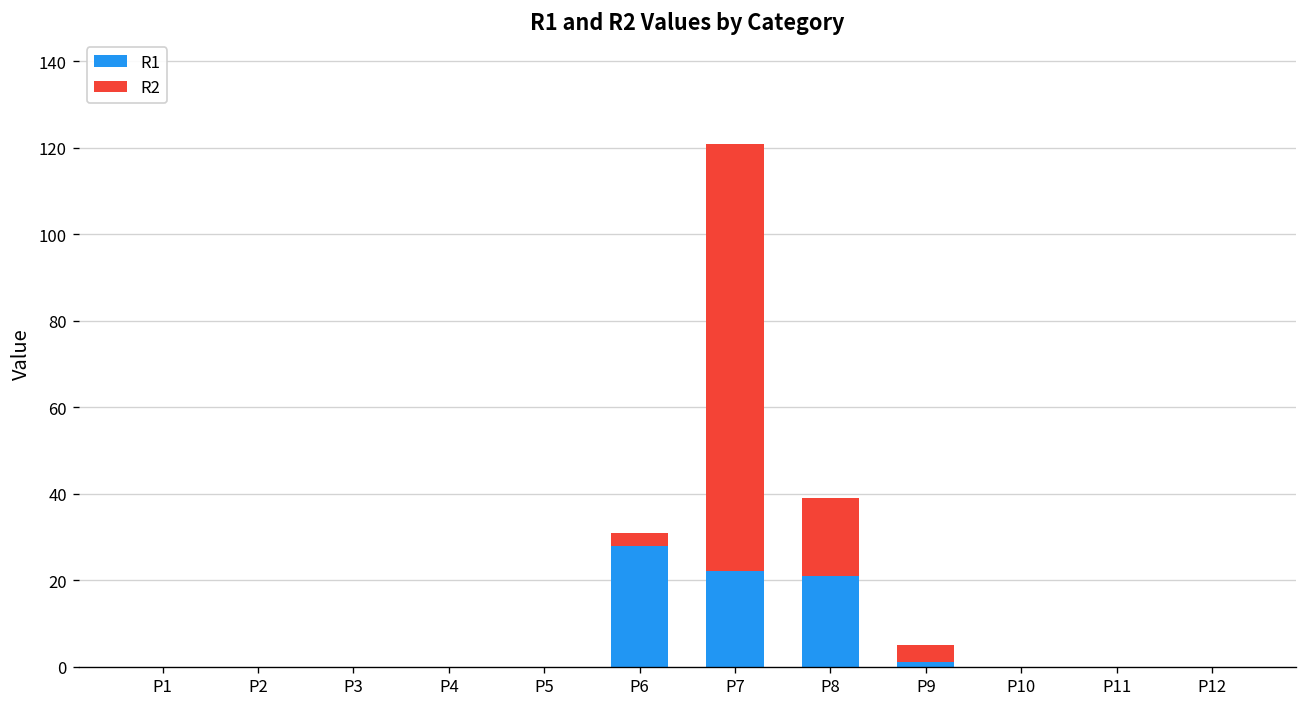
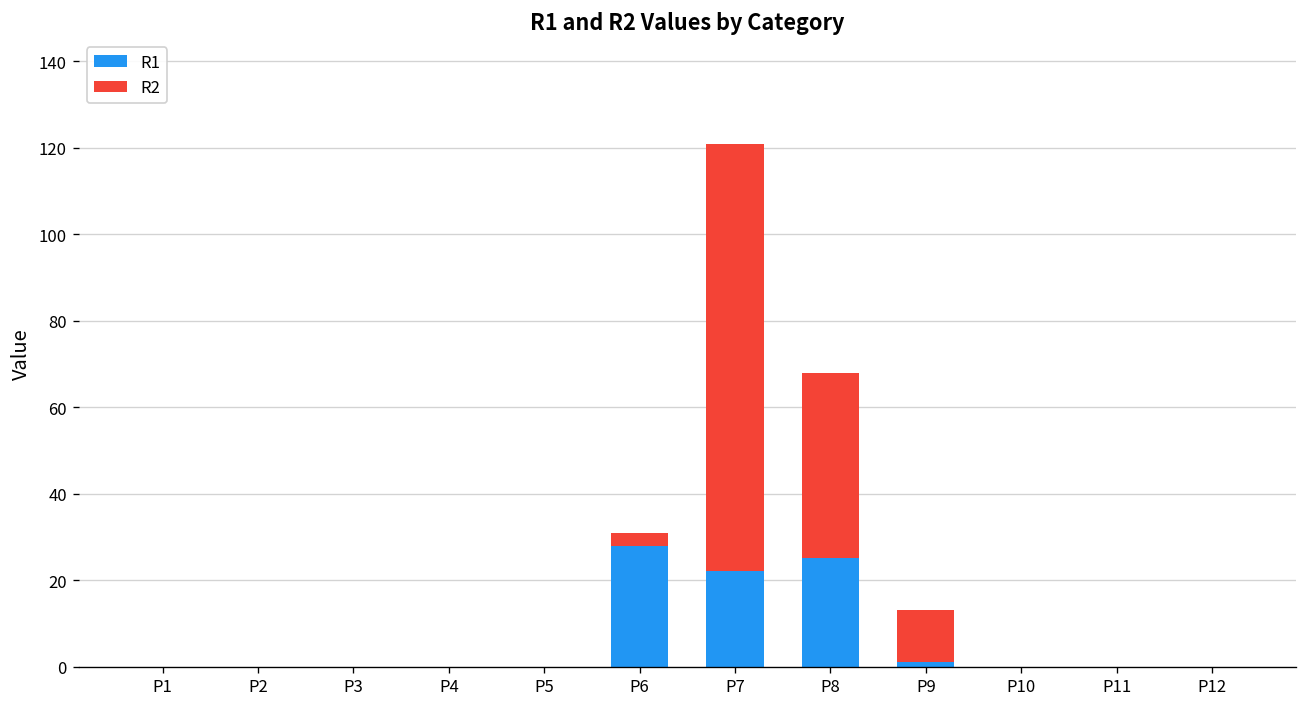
  {
    "R1": {
      "P1": 0,
      "P2": 0,
      "P3": 0,
      "P4": 0,
      "P5": 0,
      "P6": 28,
      "P7": 22,
-     "P8": 21,
+     "P8": 25,
      "P9": 1,
      "P10": 0,
      "P11": 0,
      "P12": 0
    },
    "R2": {
      "P1": 0,
      "P2": 0,
      "P3": 0,
      "P4": 0,
      "P5": 0,
      "P6": 3,
      "P7": 99,
-     "P8": 18,
-     "P9": 4,
+     "P8": 43,
+     "P9": 12,
      "P10": 0,
      "P11": 0,
      "P12": 0
    }
  }
